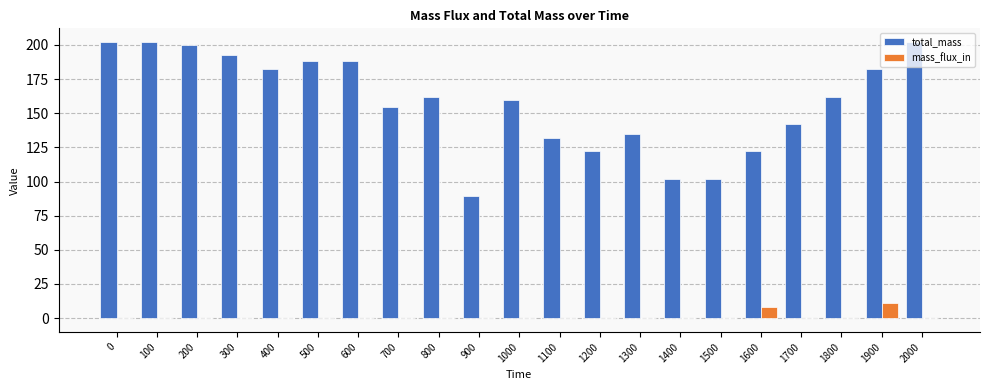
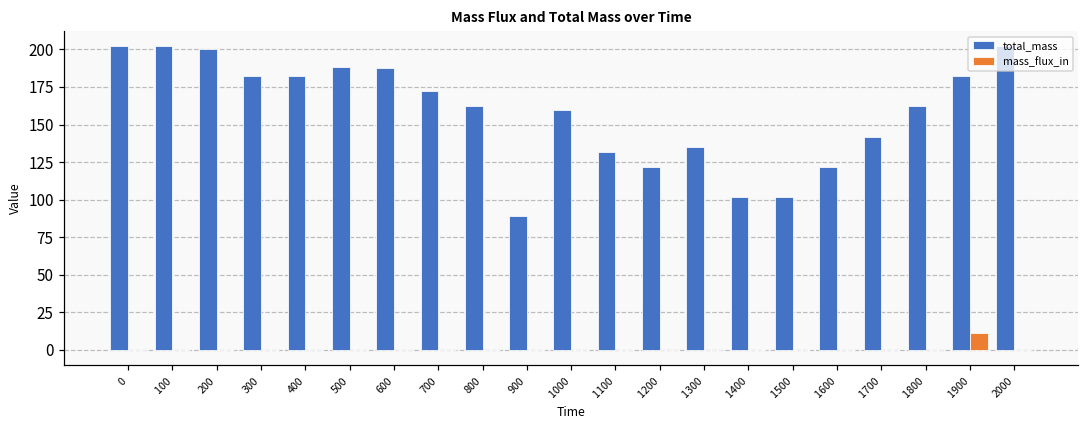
  {
    "total_mass": {
      "0": 202,
      "100": 202,
      "200": 200,
-     "300": 193,
+     "300": 182,
      "400": 182,
      "500": 188,
      "600": 188,
-     "700": 155,
+     "700": 172,
      "800": 162,
      "900": 89,
      "1000": 159,
      "1100": 132,
      "1200": 122,
      "1300": 135,
      "1400": 102,
      "1500": 102,
      "1600": 122,
      "1700": 142,
      "1800": 162,
      "1900": 182
    },
    "mass_flux_in": {
      "0": 0,
      "100": 0,
      "400": 0,
      "500": 0,
      "600": 0,
      "1500": 0,
-     "1600": 8,
+     "1600": 0,
      "1900": 11
    }
  }
